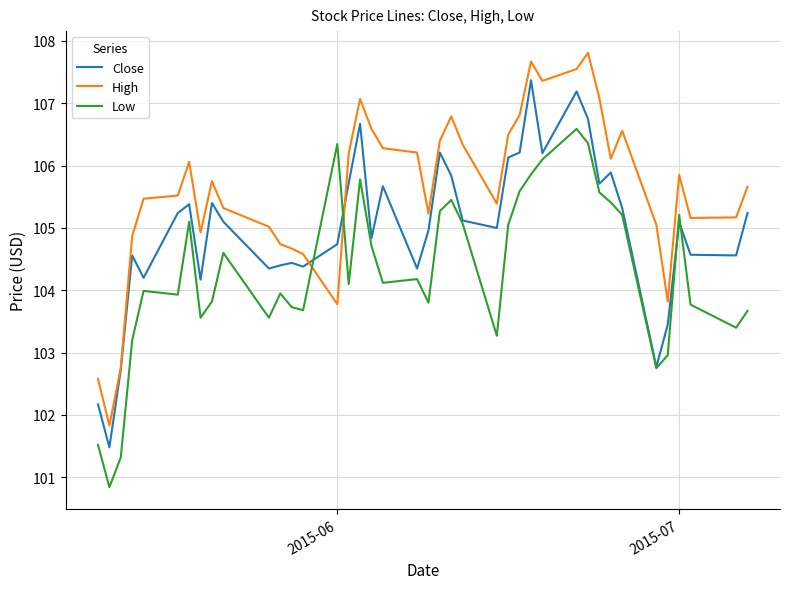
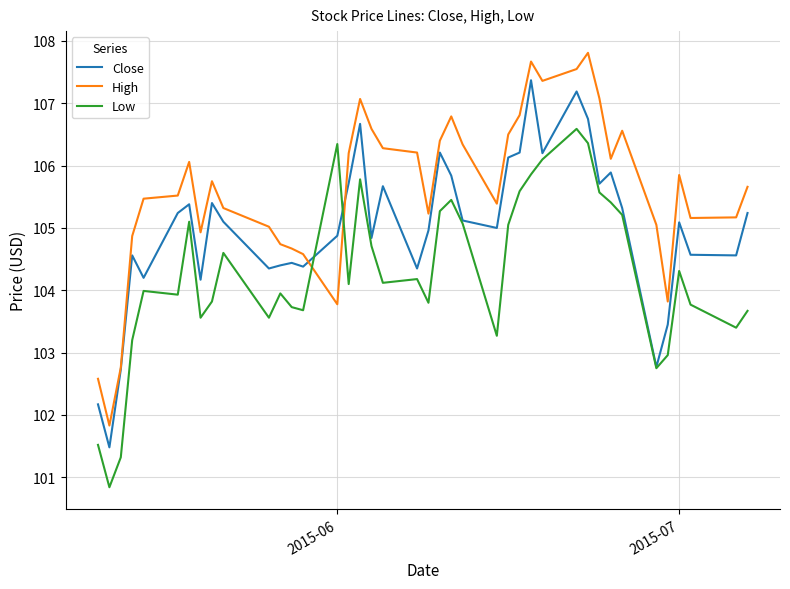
  {
    "Close": {
-     "2015-06": 104.7,
+     "2015-06": 104.9,
      "2015-07": 105.1
    },
    "High": {
      "2015-06": 103.8,
      "2015-07": 105.8
    },
    "Low": {
      "2015-06": 106.3,
-     "2015-07": 105.2
+     "2015-07": 104.3
    }
  }
